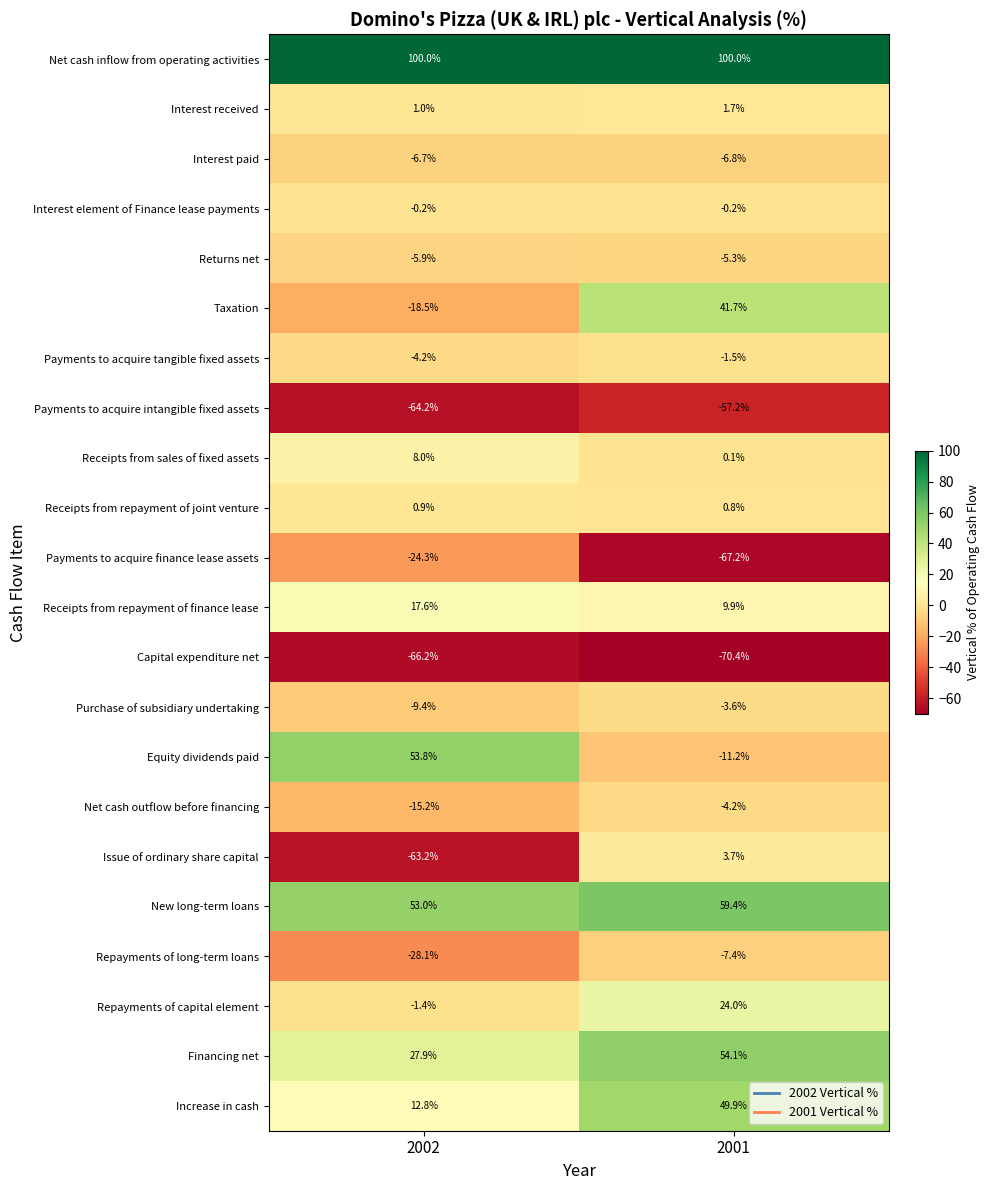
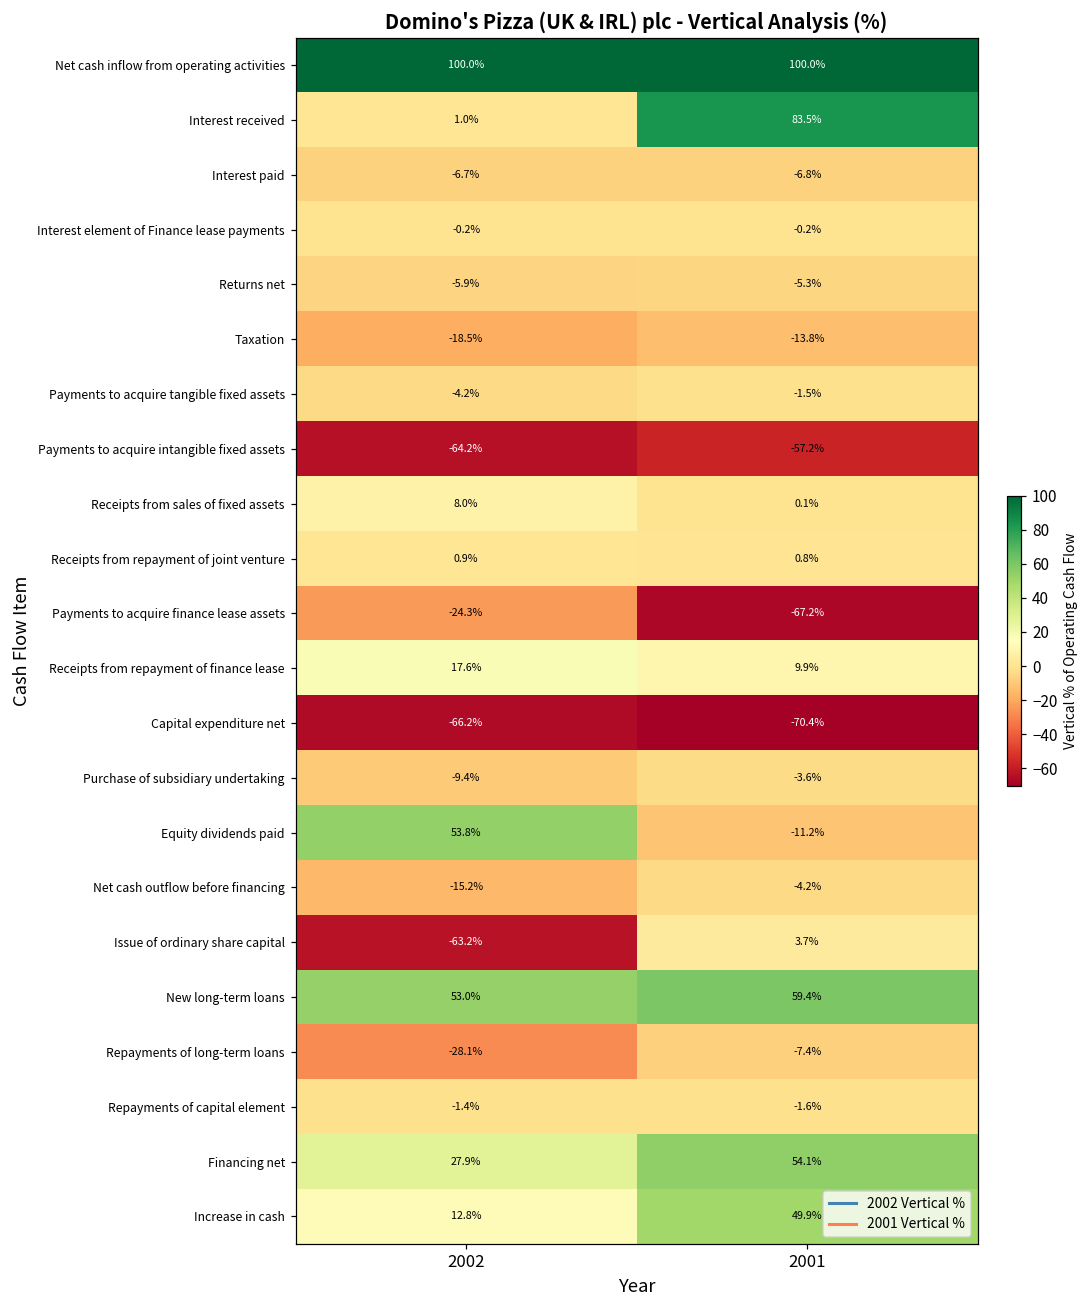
  {
    "Net cash inflow from operating activities": {
      "2002": "100.0%",
      "2001": "100.0%"
    },
    "Interest received": {
      "2002": "1.0%",
-     "2001": "1.7%"
+     "2001": "83.5%"
    },
    "Interest paid": {
      "2002": "-6.7%",
      "2001": "-6.8%"
    },
    "Interest element of Finance lease payments": {
      "2002": "-0.2%",
      "2001": "-0.2%"
    },
    "Returns net": {
      "2002": "-5.9%",
      "2001": "-5.3%"
    },
    "Taxation": {
      "2002": "-18.5%",
-     "2001": "41.7%"
+     "2001": "-13.8%"
    },
    "Payments to acquire tangible fixed assets": {
      "2002": "-4.2%",
      "2001": "-1.5%"
    },
    "Payments to acquire intangible fixed assets": {
      "2002": "-64.2%",
      "2001": "-57.2%"
    },
    "Receipts from sales of fixed assets": {
      "2002": "8.0%",
      "2001": "0.1%"
    },
    "Receipts from repayment of joint venture": {
      "2002": "0.9%",
      "2001": "0.8%"
    },
    "Payments to acquire finance lease assets": {
      "2002": "-24.3%",
      "2001": "-67.2%"
    },
    "Receipts from repayment of finance lease": {
      "2002": "17.6%",
      "2001": "9.9%"
    },
    "Capital expenditure net": {
      "2002": "-66.2%",
      "2001": "-70.4%"
    },
    "Purchase of subsidiary undertaking": {
      "2002": "-9.4%",
      "2001": "-3.6%"
    },
    "Equity dividends paid": {
      "2002": "53.8%",
      "2001": "-11.2%"
    },
    "Net cash outflow before financing": {
      "2002": "-15.2%",
      "2001": "-4.2%"
    },
    "Issue of ordinary share capital": {
      "2002": "-63.2%",
      "2001": "3.7%"
    },
    "New long-term loans": {
      "2002": "53.0%",
      "2001": "59.4%"
    },
    "Repayments of long-term loans": {
      "2002": "-28.1%",
      "2001": "-7.4%"
    },
    "Repayments of capital element": {
      "2002": "-1.4%",
-     "2001": "24.0%"
+     "2001": "-1.6%"
    },
    "Financing net": {
      "2002": "27.9%",
      "2001": "54.1%"
    },
    "Increase in cash": {
      "2002": "12.8%",
      "2001": "49.9%"
    }
  }
